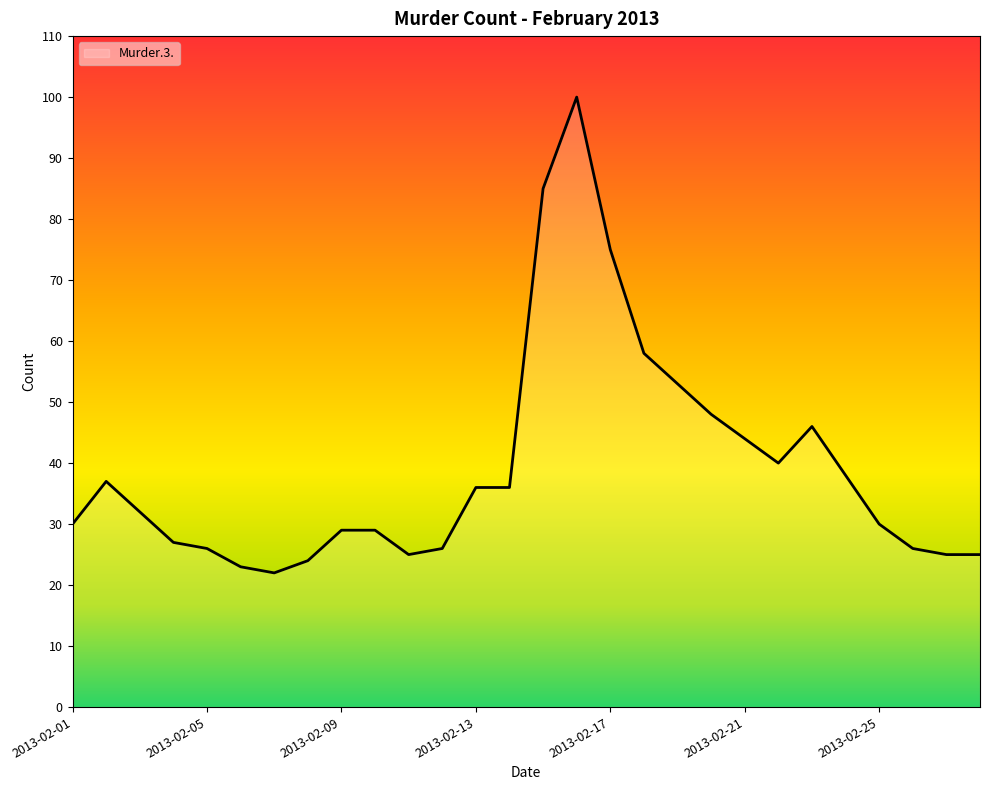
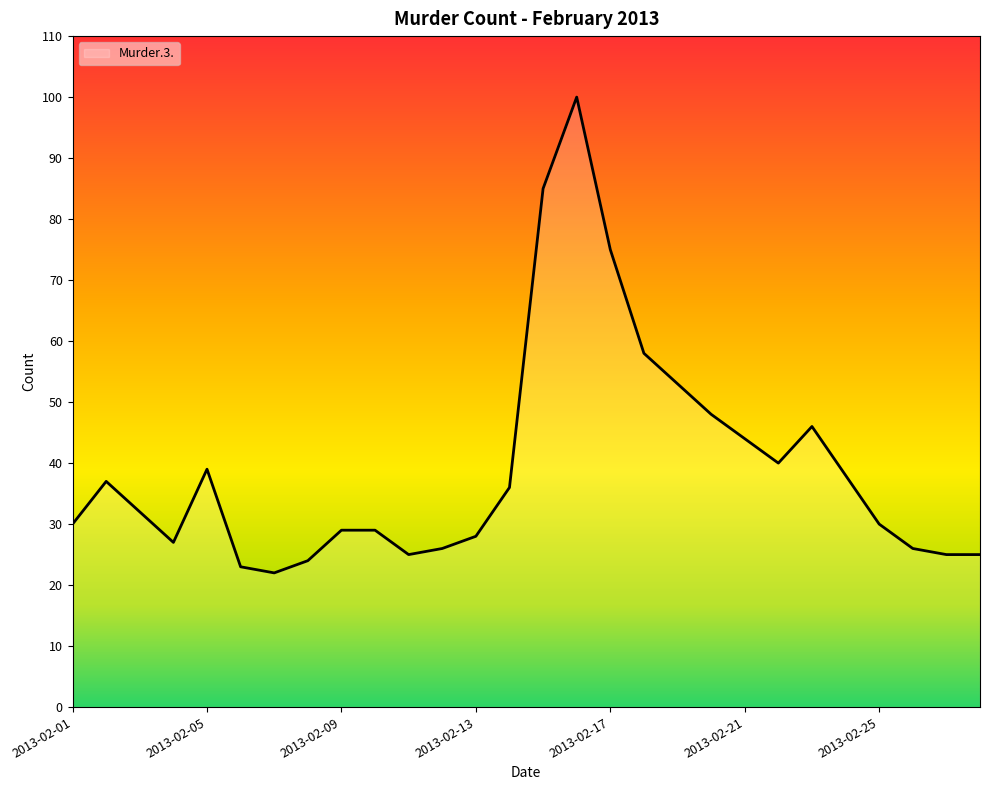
  {
    "2013-02-01": 30,
-   "2013-02-05": 26,
+   "2013-02-05": 39,
    "2013-02-09": 29,
-   "2013-02-13": 36,
+   "2013-02-13": 28,
    "2013-02-17": 75,
    "2013-02-21": 44,
    "2013-02-25": 30
  }
